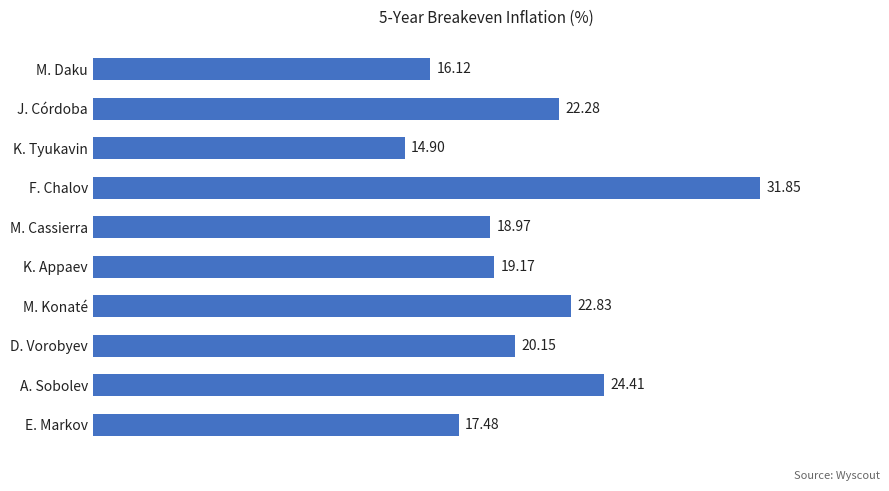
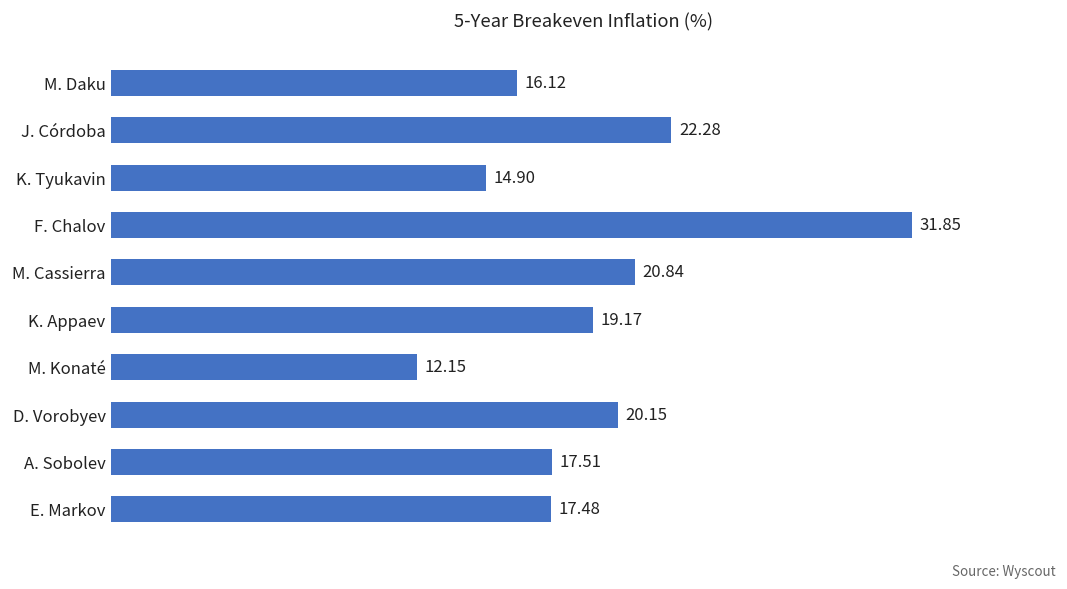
  {
    "M. Daku": 16.12,
    "J. Córdoba": 22.28,
    "K. Tyukavin": 14.90,
    "F. Chalov": 31.85,
-   "M. Cassierra": 18.97,
+   "M. Cassierra": 20.84,
    "K. Appaev": 19.17,
-   "M. Konaté": 22.83,
+   "M. Konaté": 12.15,
    "D. Vorobyev": 20.15,
-   "A. Sobolev": 24.41,
+   "A. Sobolev": 17.51,
    "E. Markov": 17.48
  }
